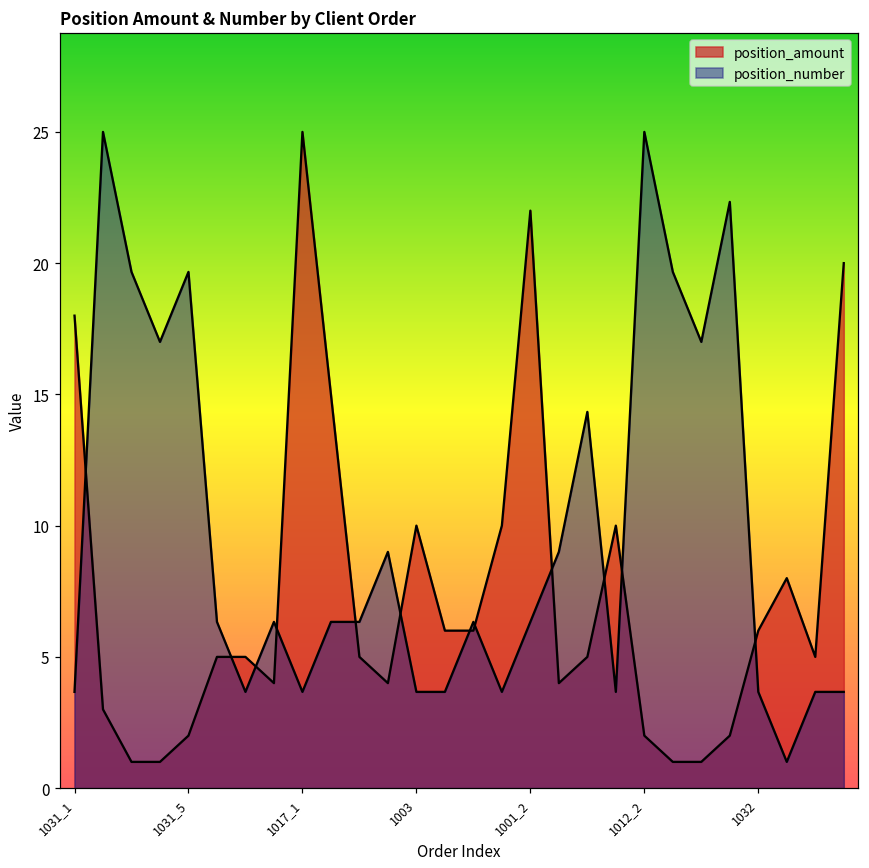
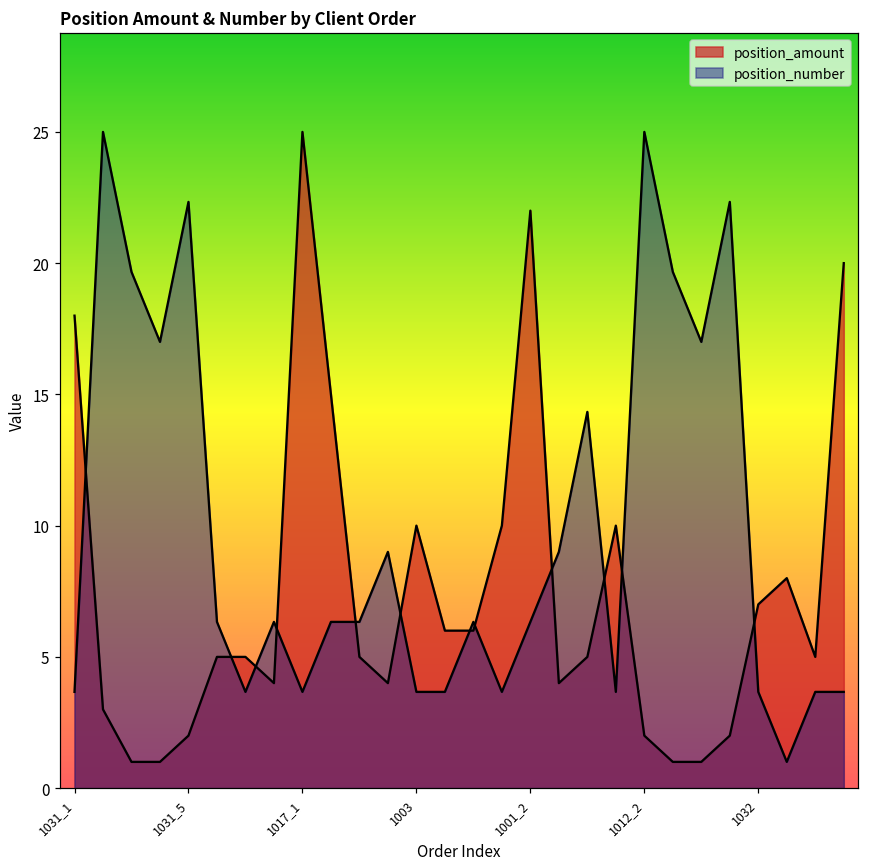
  {
    "position_amount": {
      "1031_1": 18,
      "1031_5": 2,
      "1017_1": 25,
      "1003": 10,
      "1001_2": 22,
      "1012_2": 2,
-     "1032": 6
+     "1032": 7
    },
    "position_number": {
      "1031_1": 3.7,
-     "1031_5": 19.7,
+     "1031_5": 22.3,
      "1017_1": 3.7,
      "1003": 3.7,
      "1001_2": 6.3,
      "1012_2": 25.0,
      "1032": 3.7
    }
  }
